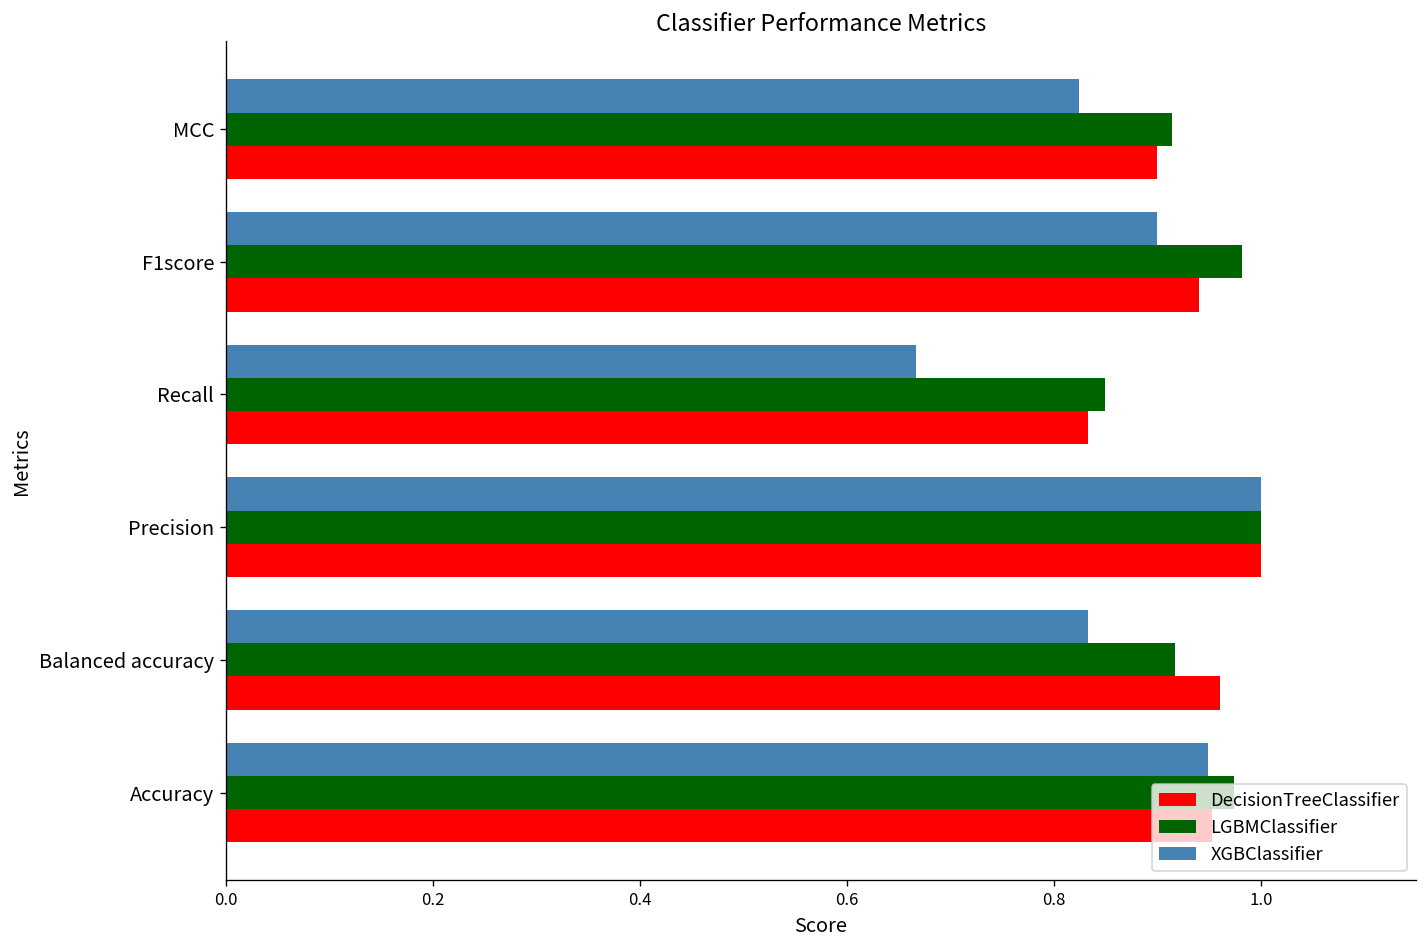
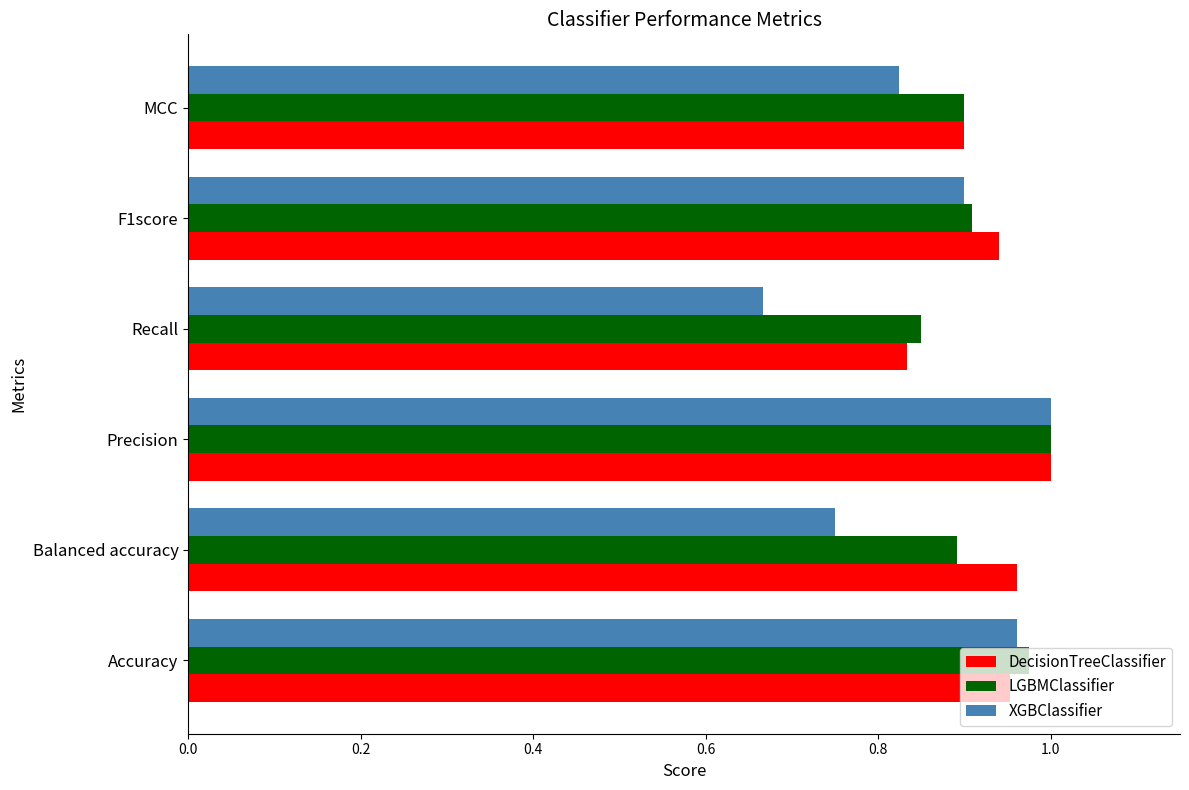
  {
    "DecisionTreeClassifier": {
      "MCC": 0.90,
      "F1score": 0.94,
      "Recall": 0.83,
      "Precision": 1.00,
      "Balanced accuracy": 0.96
    },
    "LGBMClassifier": {
-     "MCC": 0.91,
-     "F1score": 0.98,
+     "MCC": 0.90,
+     "F1score": 0.91,
      "Recall": 0.85,
      "Precision": 1.00,
-     "Balanced accuracy": 0.92
+     "Balanced accuracy": 0.89
    },
    "XGBClassifier": {
      "MCC": 0.82,
      "F1score": 0.90,
      "Recall": 0.67,
      "Precision": 1.00,
-     "Balanced accuracy": 0.83,
-     "Accuracy": 0.95
+     "Balanced accuracy": 0.75,
+     "Accuracy": 0.96
    }
  }
